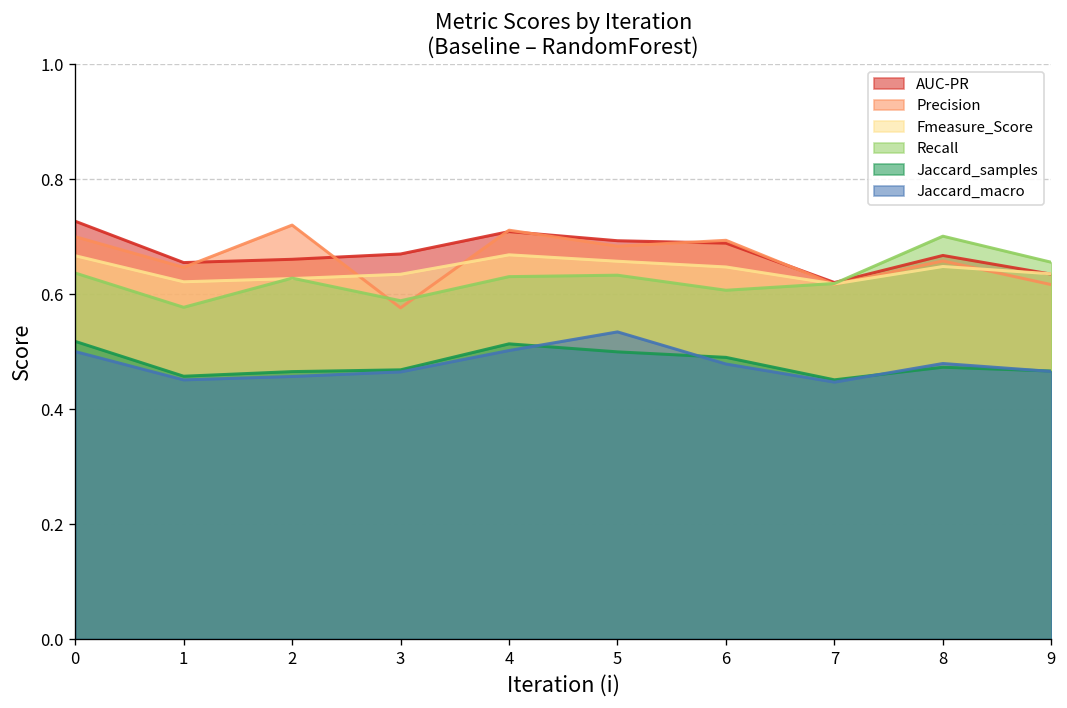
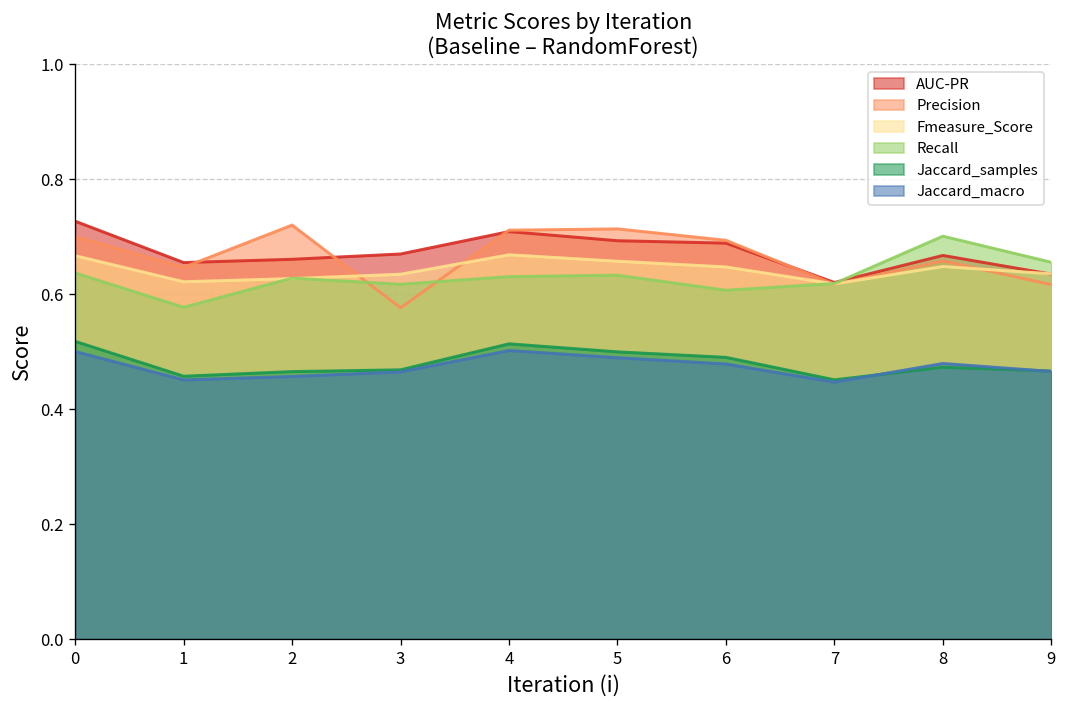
  {
    "AUC-PR": {
      "0": 0.73,
      "1": 0.65,
      "2": 0.66,
      "3": 0.67,
      "5": 0.69,
      "8": 0.67
    },
    "Precision": {
      "0": 0.70,
      "1": 0.65,
      "2": 0.72,
      "3": 0.58,
-     "5": 0.68,
+     "5": 0.71,
      "8": 0.66,
      "9": 0.62
    },
    "Fmeasure_Score": {
      "0": 0.67,
      "1": 0.62,
      "3": 0.63,
      "4": 0.67,
      "5": 0.66,
      "6": 0.65,
      "8": 0.65
    },
    "Recall": {
      "0": 0.64,
      "1": 0.58,
-     "3": 0.59,
+     "3": 0.62,
      "4": 0.63,
      "5": 0.63,
      "6": 0.61,
      "8": 0.70,
      "9": 0.66
    },
    "Jaccard_samples": {
      "0": 0.52,
      "1": 0.46,
      "2": 0.47,
      "4": 0.51,
      "5": 0.50,
      "6": 0.49,
      "8": 0.47
    },
    "Jaccard_macro": {
      "0": 0.50,
      "1": 0.45,
      "2": 0.46,
      "4": 0.50,
-     "5": 0.53,
+     "5": 0.49,
      "6": 0.48,
      "8": 0.48
    }
  }
